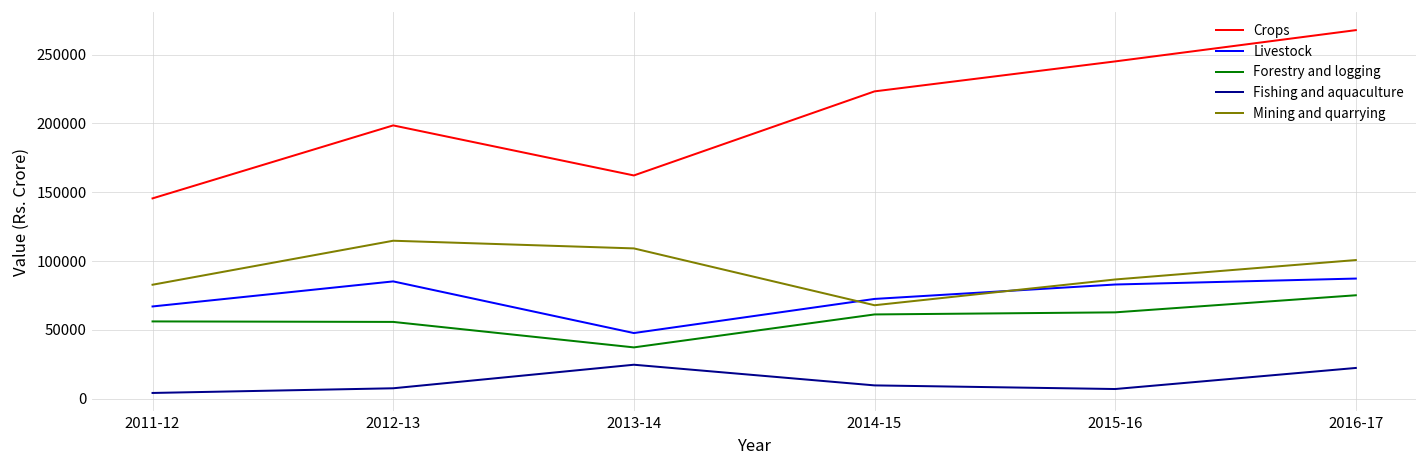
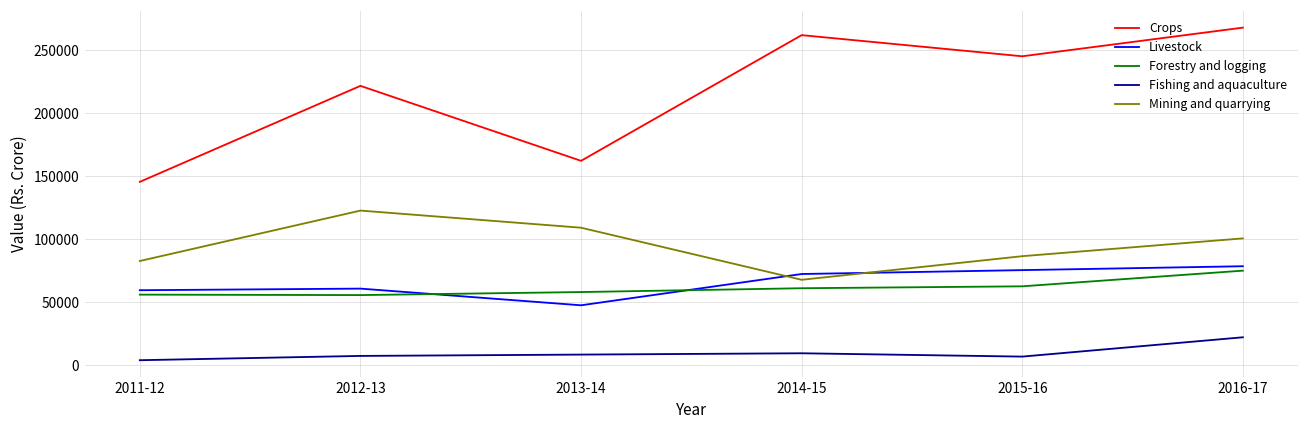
  {
    "Crops": {
      "2011-12": 146000,
-     "2012-13": 199000,
+     "2012-13": 222000,
      "2013-14": 162000,
-     "2014-15": 223000,
+     "2014-15": 262000,
      "2015-16": 245000,
      "2016-17": 268000
    },
    "Livestock": {
-     "2011-12": 67000,
-     "2012-13": 85000,
+     "2011-12": 60000,
+     "2012-13": 61000,
      "2013-14": 48000,
      "2014-15": 72000,
-     "2015-16": 83000,
-     "2016-17": 87000
+     "2015-16": 76000,
+     "2016-17": 79000
    },
    "Forestry and logging": {
      "2011-12": 56000,
      "2012-13": 56000,
-     "2013-14": 37000,
+     "2013-14": 58000,
      "2014-15": 61000,
      "2015-16": 63000,
      "2016-17": 75000
    },
    "Fishing and aquaculture": {
      "2011-12": 4000,
      "2012-13": 7000,
-     "2013-14": 25000,
+     "2013-14": 9000,
      "2014-15": 10000,
      "2015-16": 7000,
      "2016-17": 22000
    },
    "Mining and quarrying": {
      "2011-12": 83000,
-     "2012-13": 115000,
+     "2012-13": 123000,
      "2013-14": 109000,
      "2014-15": 68000,
      "2015-16": 87000,
      "2016-17": 101000
    }
  }
